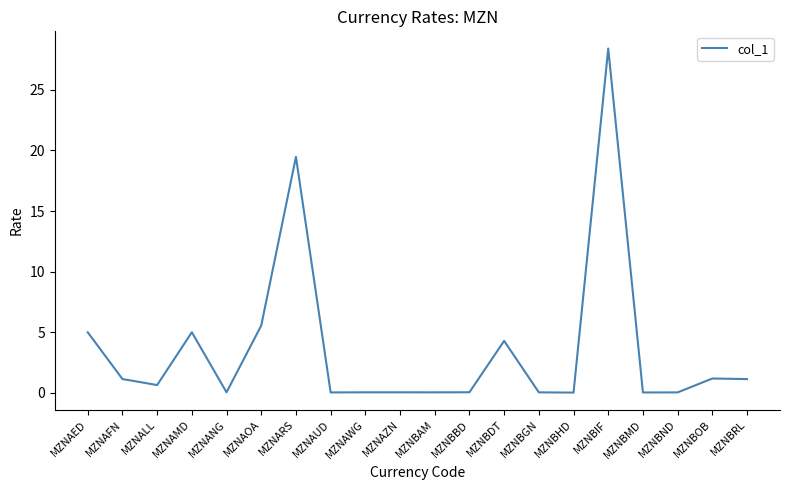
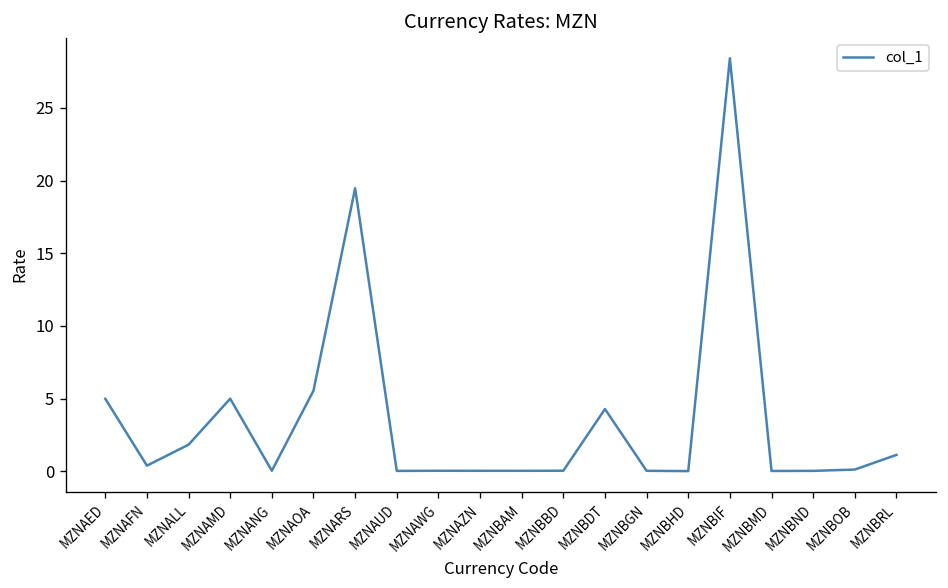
  {
    "MZNAED": 5.0,
-   "MZNAFN": 1.1,
-   "MZNALL": 0.6,
+   "MZNAFN": 0.4,
+   "MZNALL": 1.8,
    "MZNAMD": 5.0,
    "MZNANG": 0.0,
    "MZNAOA": 5.5,
    "MZNARS": 19.5,
    "MZNAUD": 0.0,
    "MZNAWG": 0.0,
    "MZNAZN": 0.0,
    "MZNBAM": 0.0,
    "MZNBBD": 0.0,
    "MZNBDT": 4.3,
    "MZNBGN": 0.0,
    "MZNBHD": 0.0,
    "MZNBIF": 28.4,
    "MZNBMD": 0.0,
    "MZNBND": 0.0,
-   "MZNBOB": 1.2,
+   "MZNBOB": 0.1,
    "MZNBRL": 1.1
  }
